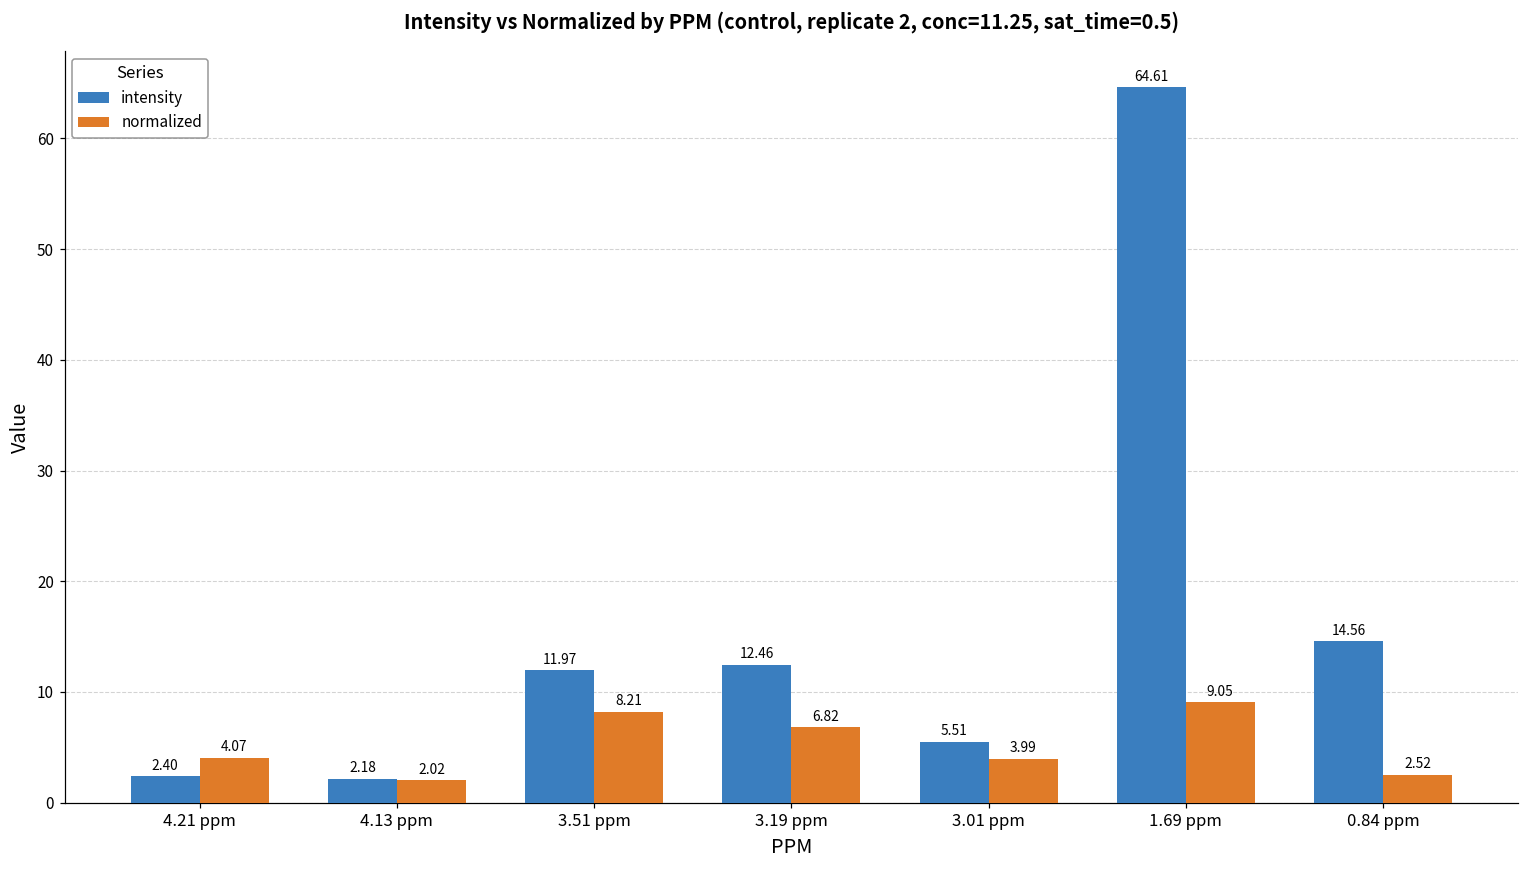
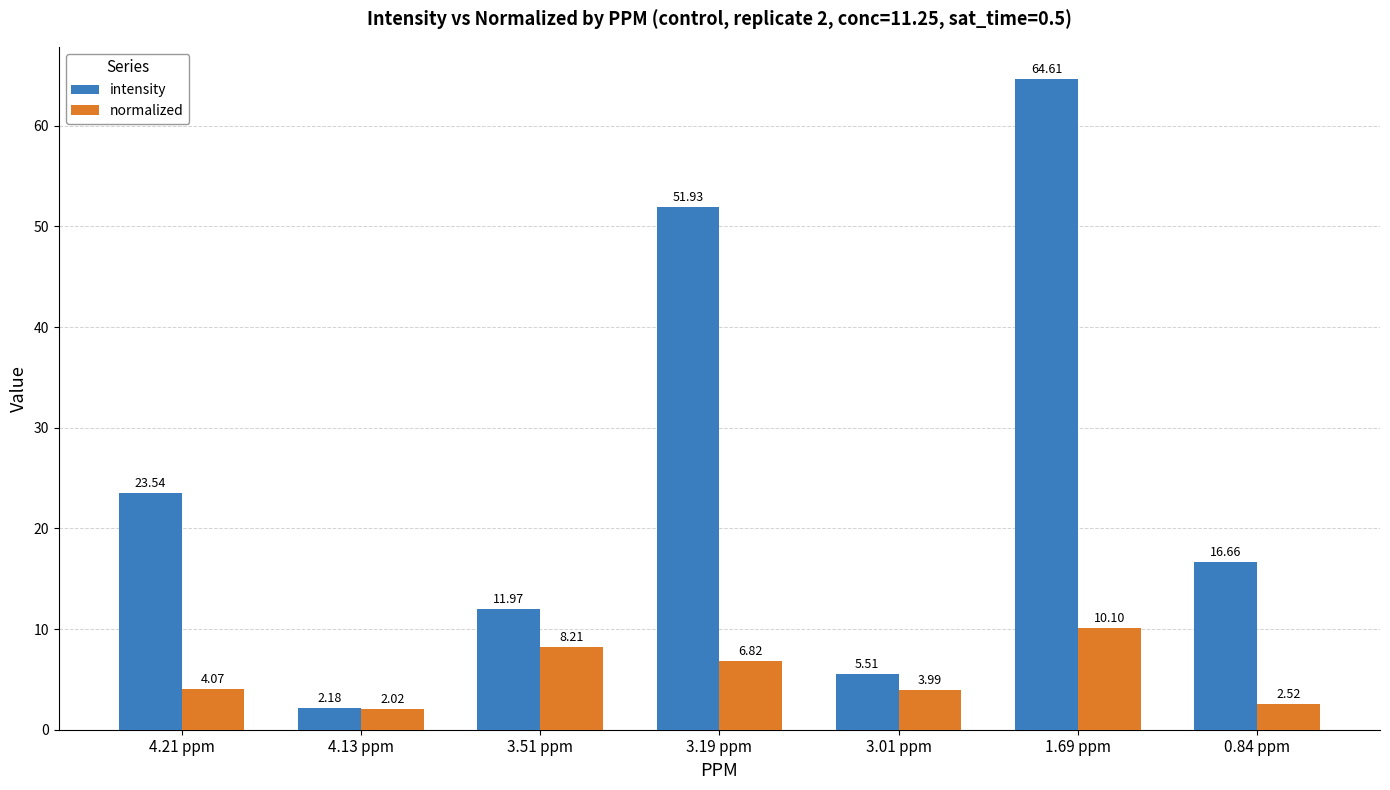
  {
    "intensity": {
-     "4.21 ppm": 2.40,
+     "4.21 ppm": 23.54,
      "4.13 ppm": 2.18,
      "3.51 ppm": 11.97,
-     "3.19 ppm": 12.46,
+     "3.19 ppm": 51.93,
      "3.01 ppm": 5.51,
      "1.69 ppm": 64.61,
-     "0.84 ppm": 14.56
+     "0.84 ppm": 16.66
    },
    "normalized": {
      "4.21 ppm": 4.07,
      "4.13 ppm": 2.02,
      "3.51 ppm": 8.21,
      "3.19 ppm": 6.82,
      "3.01 ppm": 3.99,
-     "1.69 ppm": 9.05,
+     "1.69 ppm": 10.10,
      "0.84 ppm": 2.52
    }
  }
